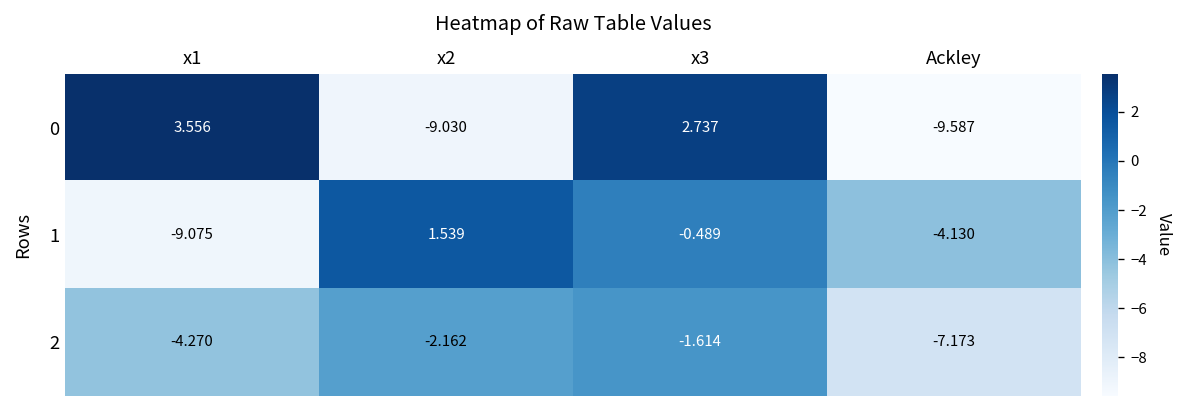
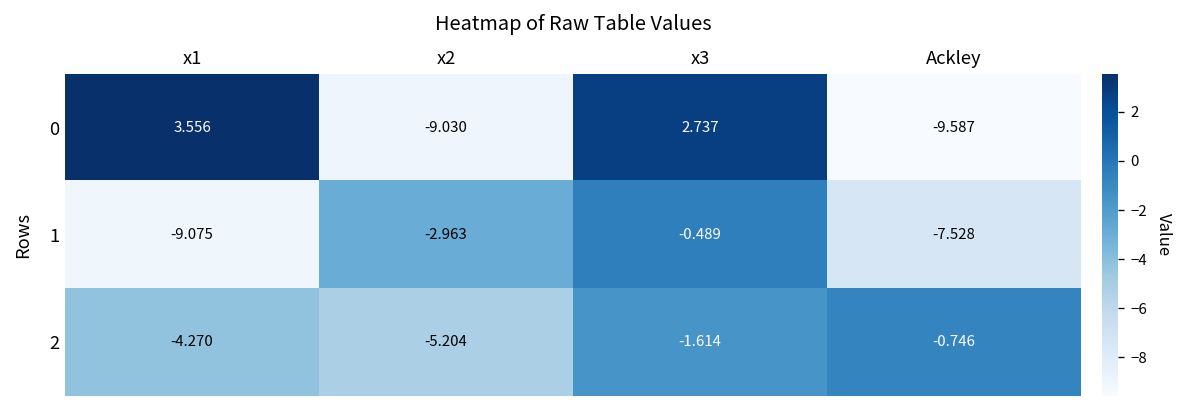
  {
    "0": {
      "x1": 3.556,
      "x2": -9.030,
      "x3": 2.737,
      "Ackley": -9.587
    },
    "1": {
      "x1": -9.075,
-     "x2": 1.539,
+     "x2": -2.963,
      "x3": -0.489,
-     "Ackley": -4.130
+     "Ackley": -7.528
    },
    "2": {
      "x1": -4.270,
-     "x2": -2.162,
+     "x2": -5.204,
      "x3": -1.614,
-     "Ackley": -7.173
+     "Ackley": -0.746
    }
  }
